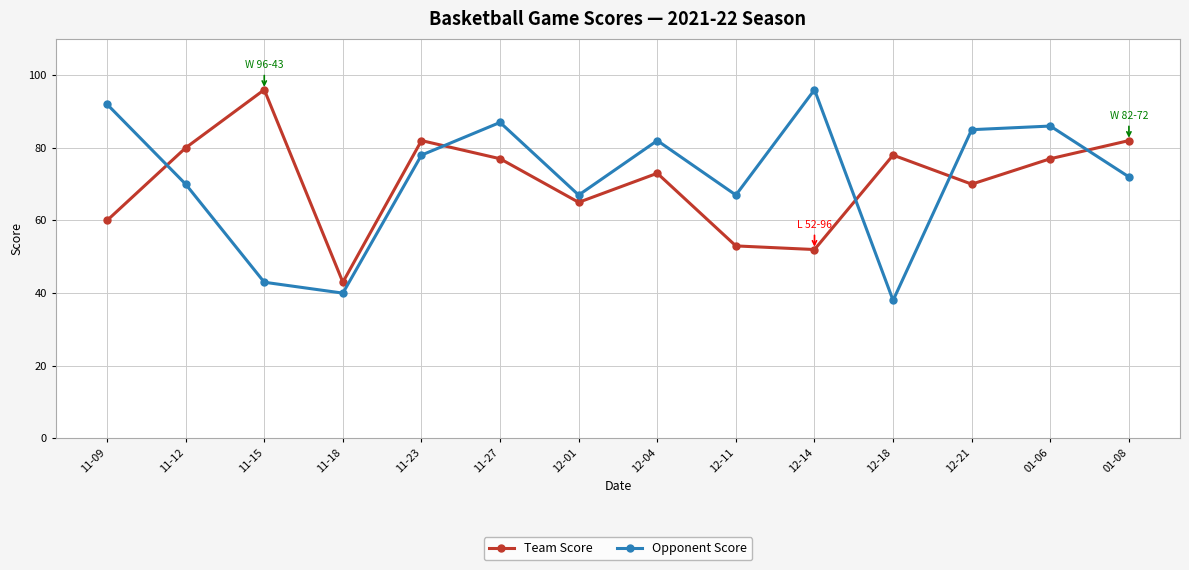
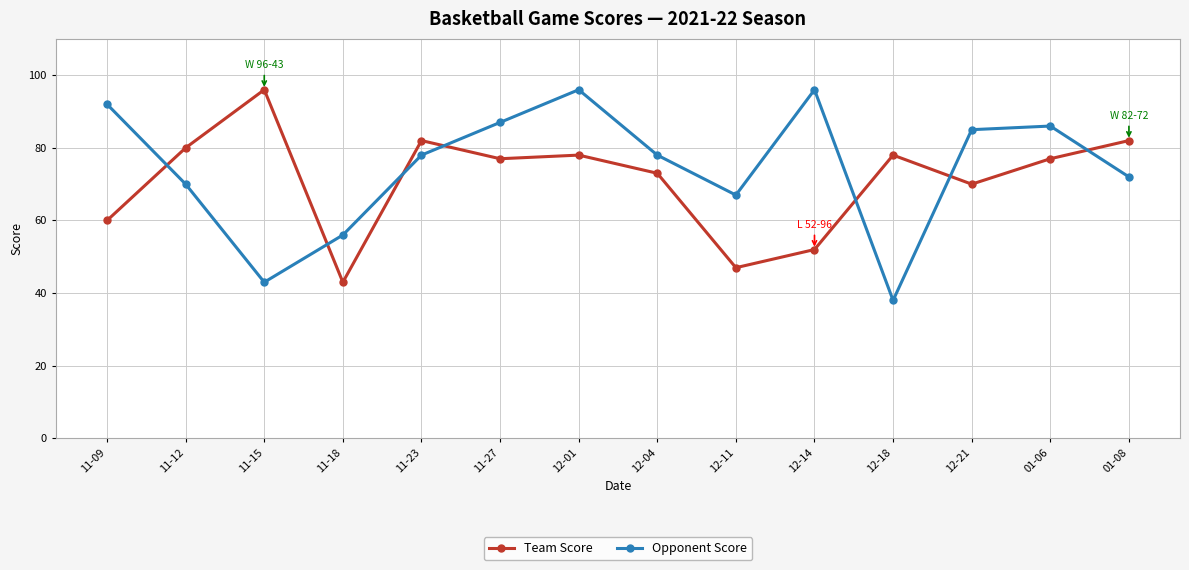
  {
    "Team Score": {
      "11-09": 60,
      "11-12": 80,
      "11-18": 43,
      "11-23": 82,
      "11-27": 77,
-     "12-01": 65,
+     "12-01": 78,
      "12-04": 73,
-     "12-11": 53,
+     "12-11": 47,
      "12-18": 78,
      "12-21": 70,
      "01-06": 77
    },
    "Opponent Score": {
      "11-09": 92,
      "11-12": 70,
      "11-15": 43,
-     "11-18": 40,
+     "11-18": 56,
      "11-23": 78,
      "11-27": 87,
-     "12-01": 67,
-     "12-04": 82,
+     "12-01": 96,
+     "12-04": 78,
      "12-11": 67,
      "12-14": 96,
      "12-18": 38,
      "12-21": 85,
      "01-06": 86,
      "01-08": 72
    }
  }
